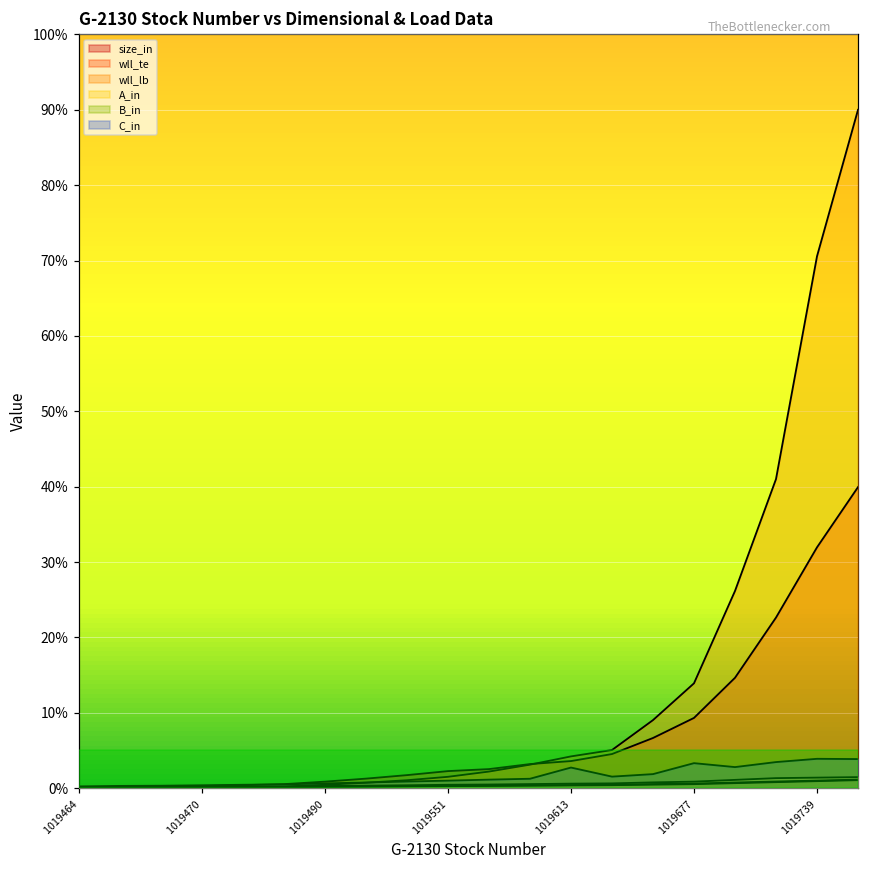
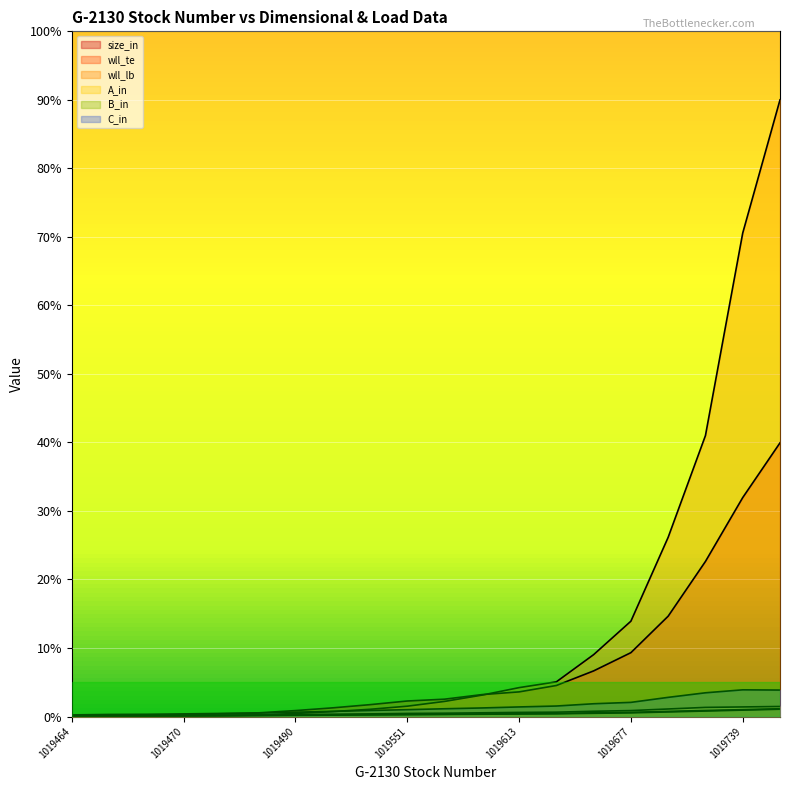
  {
    "C_in": {
      "1019551": "1%",
-     "1019613": "3%",
-     "1019677": "3%",
+     "1019613": "1%",
+     "1019677": "2%",
      "1019739": "4%"
    }
  }
